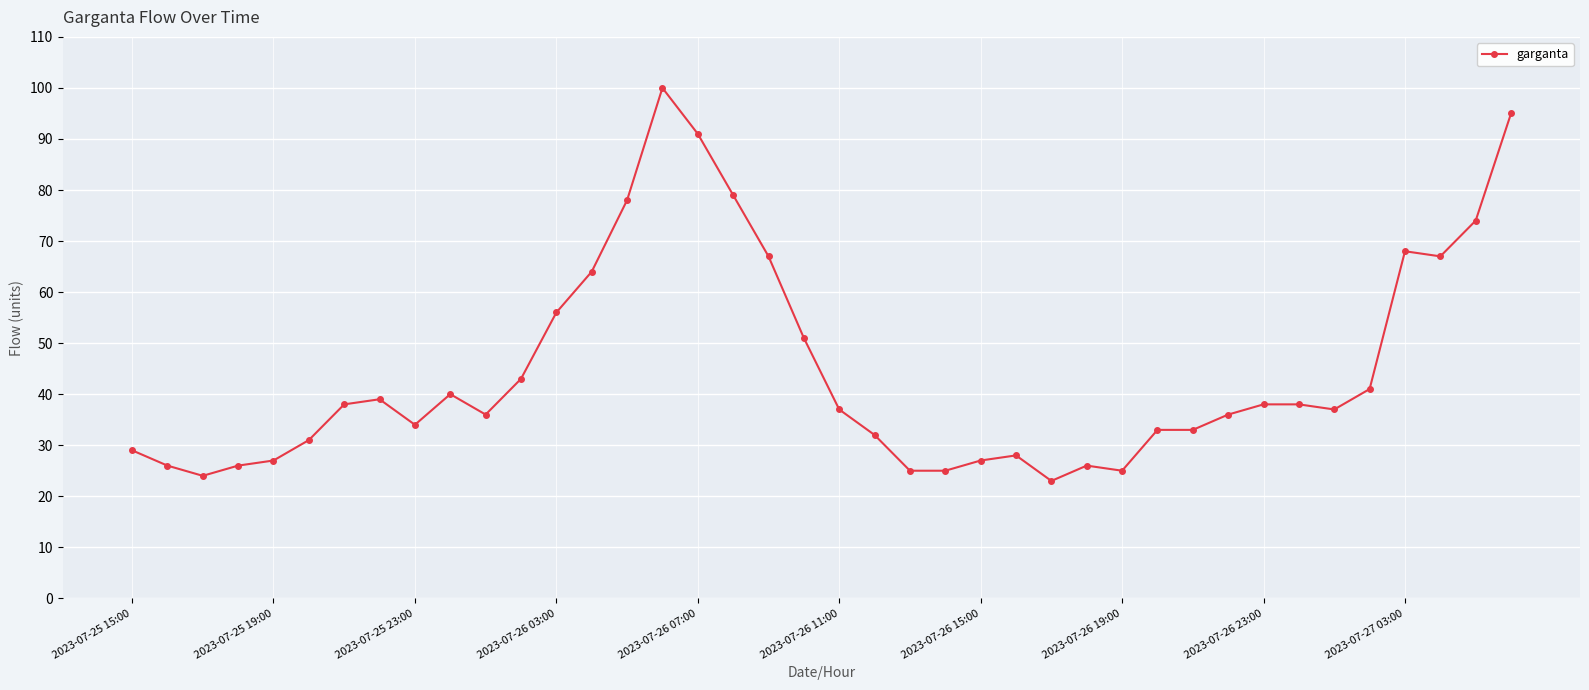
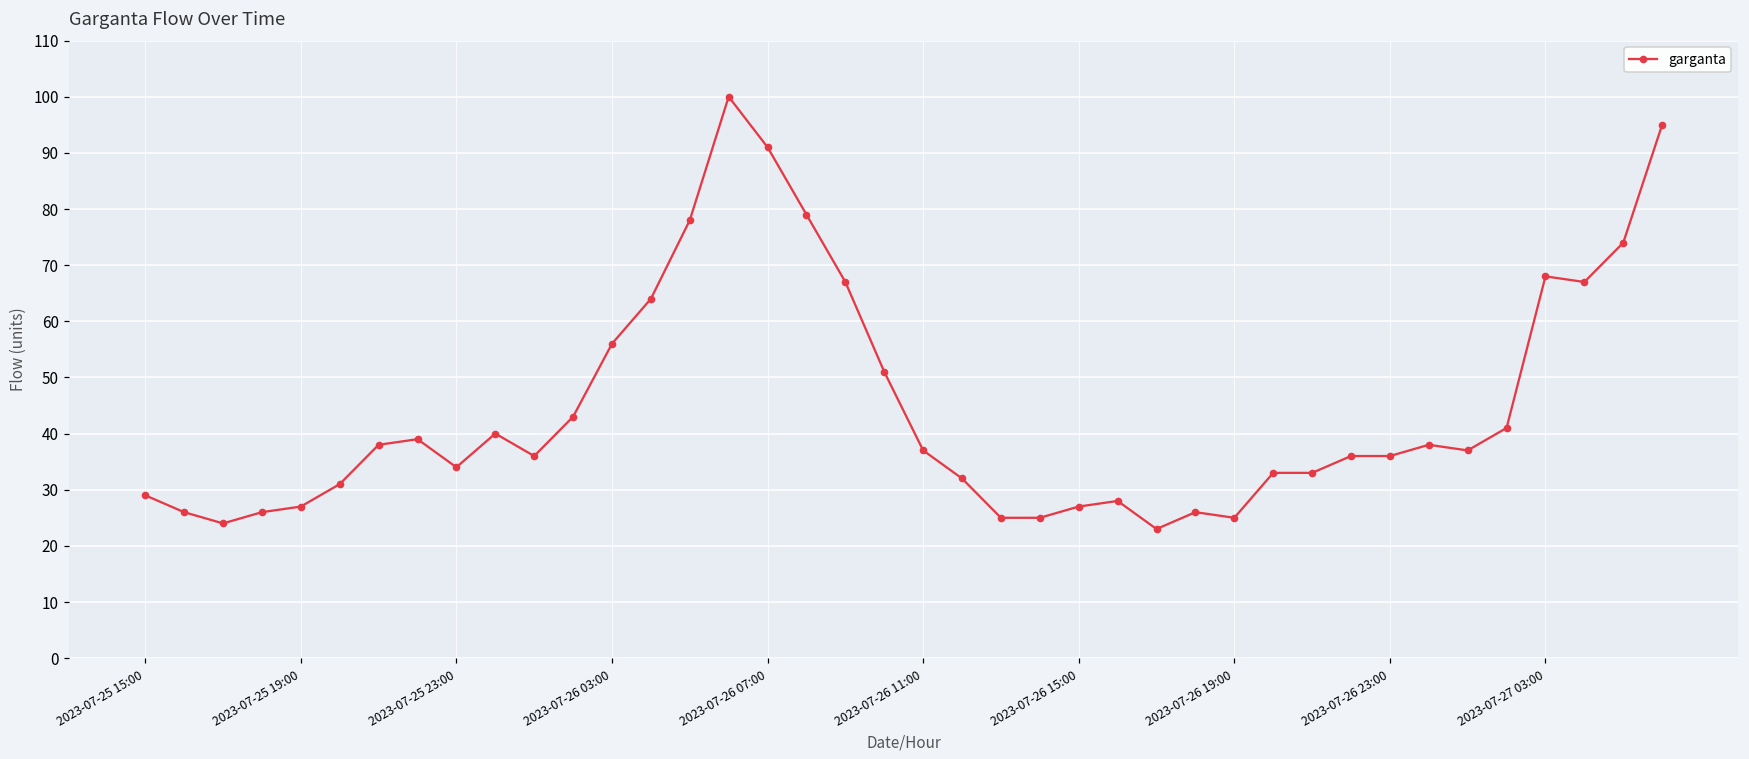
  {
    "2023-07-25 15:00": 29,
    "2023-07-25 19:00": 27,
    "2023-07-25 23:00": 34,
    "2023-07-26 03:00": 56,
    "2023-07-26 07:00": 91,
    "2023-07-26 11:00": 37,
    "2023-07-26 15:00": 27,
    "2023-07-26 19:00": 25,
-   "2023-07-26 23:00": 38,
+   "2023-07-26 23:00": 36,
    "2023-07-27 03:00": 68
  }
